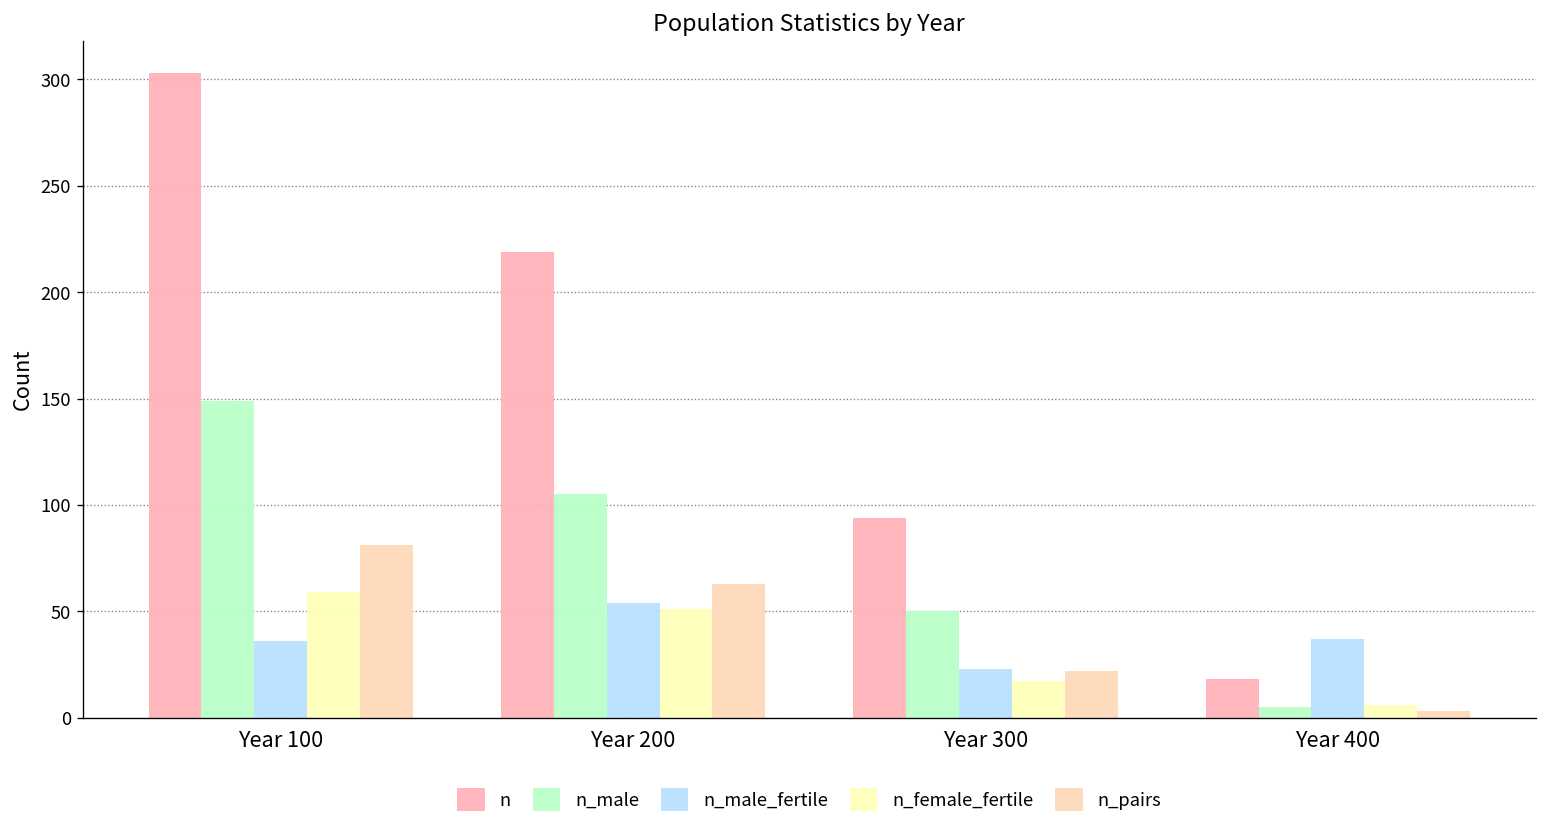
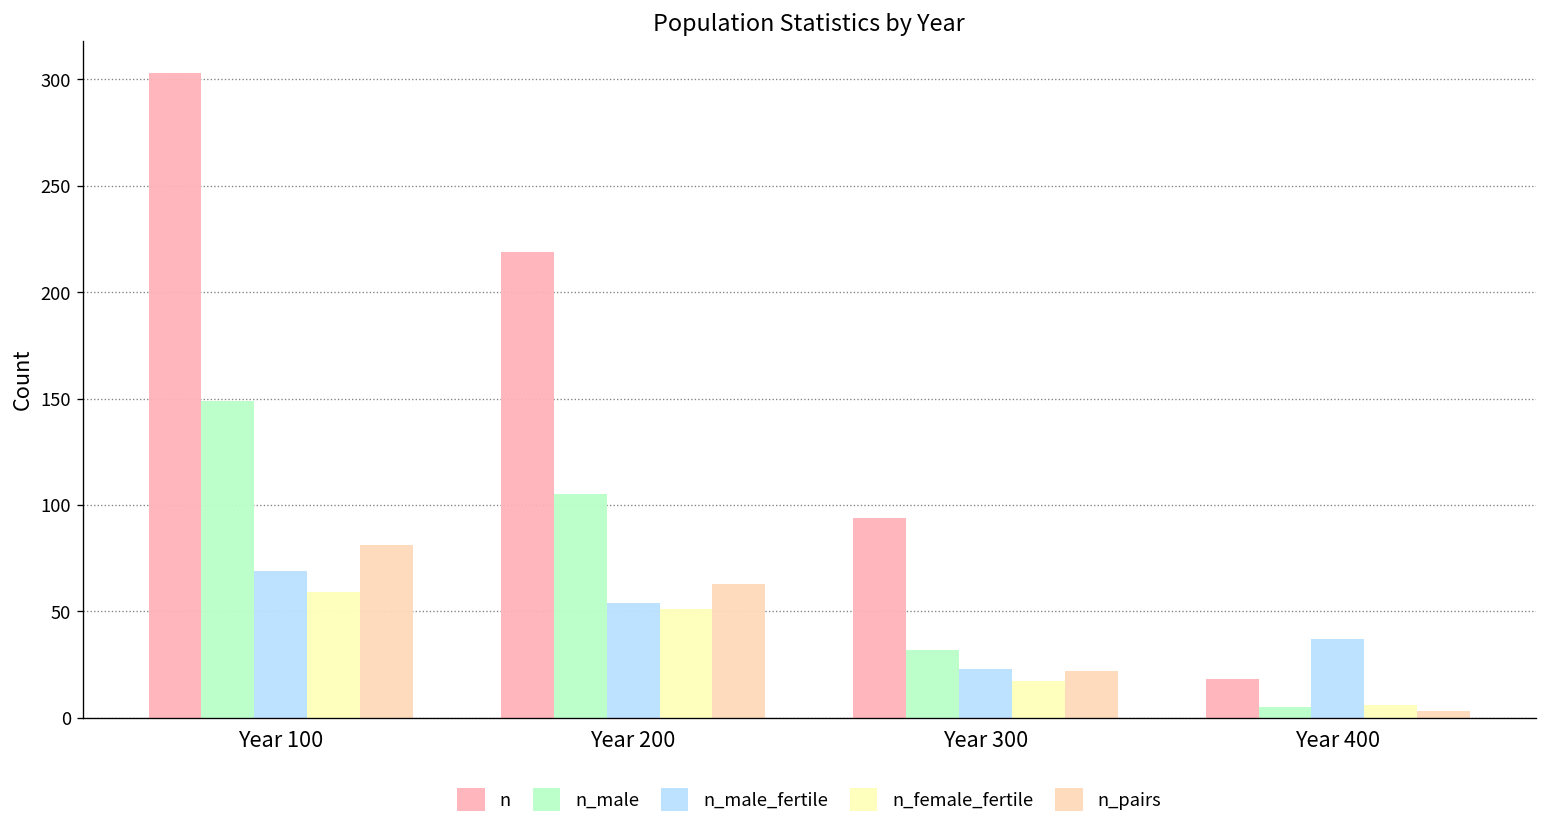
  {
    "n_male": {
      "Year 100": 149,
      "Year 200": 105,
-     "Year 300": 50,
+     "Year 300": 32,
      "Year 400": 5
    },
    "n_male_fertile": {
-     "Year 100": 36,
+     "Year 100": 69,
      "Year 200": 54,
      "Year 300": 23,
      "Year 400": 37
    }
  }
